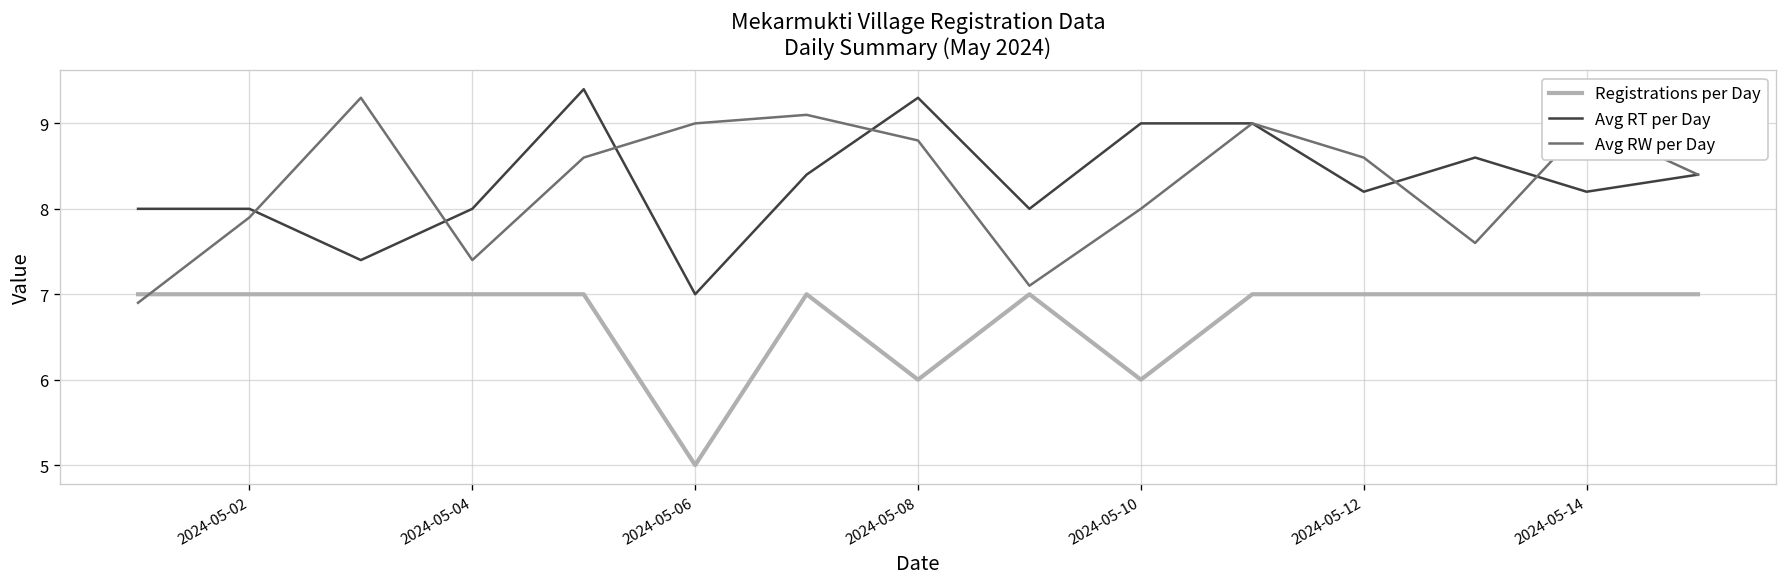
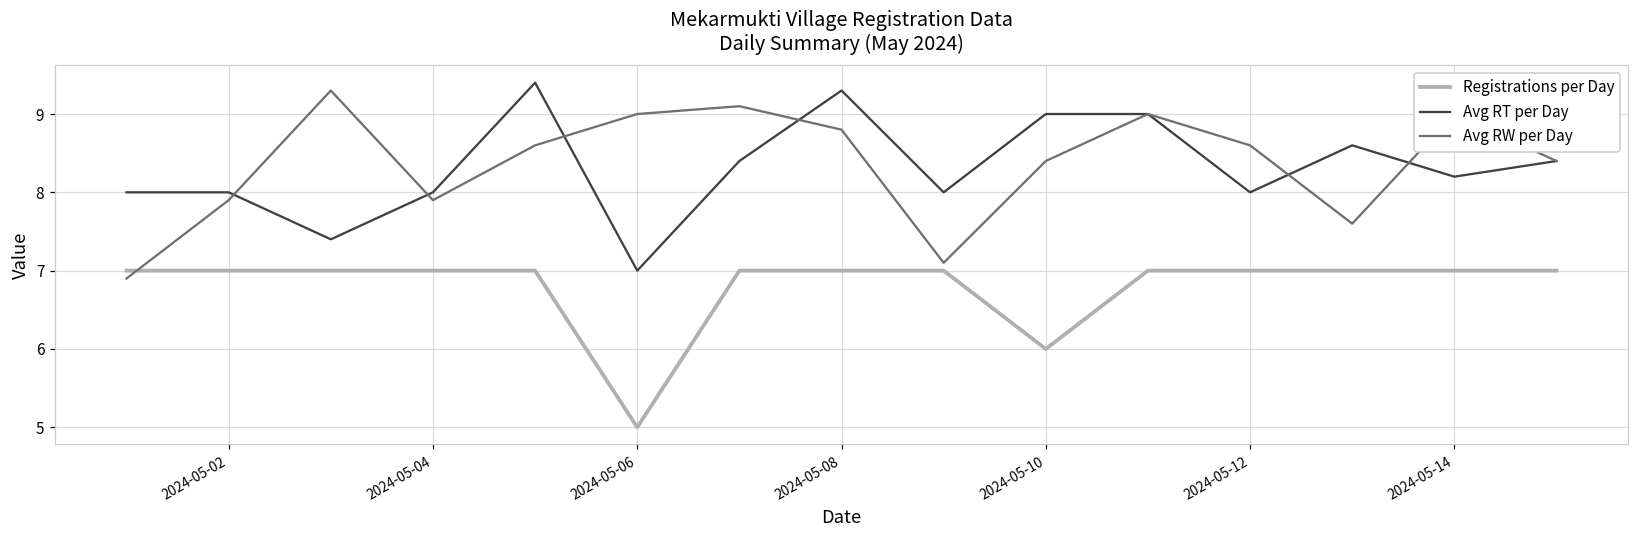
  {
    "Registrations per Day": {
      "2024-05-02": 7,
      "2024-05-04": 7,
      "2024-05-06": 5,
-     "2024-05-08": 6,
+     "2024-05-08": 7,
      "2024-05-10": 6,
      "2024-05-12": 7,
      "2024-05-14": 7
    },
    "Avg RT per Day": {
      "2024-05-02": 8.0,
      "2024-05-04": 8.0,
      "2024-05-06": 7.0,
      "2024-05-08": 9.3,
      "2024-05-10": 9.0,
-     "2024-05-12": 8.2,
+     "2024-05-12": 8.0,
      "2024-05-14": 8.2
    },
    "Avg RW per Day": {
      "2024-05-02": 7.9,
-     "2024-05-04": 7.4,
+     "2024-05-04": 7.9,
      "2024-05-06": 9.0,
      "2024-05-08": 8.8,
-     "2024-05-10": 8.0,
+     "2024-05-10": 8.4,
      "2024-05-12": 8.6
    }
  }
